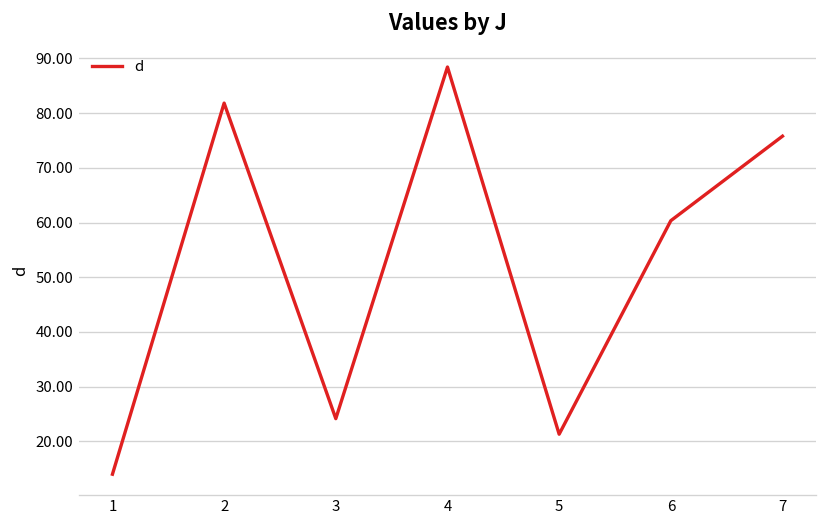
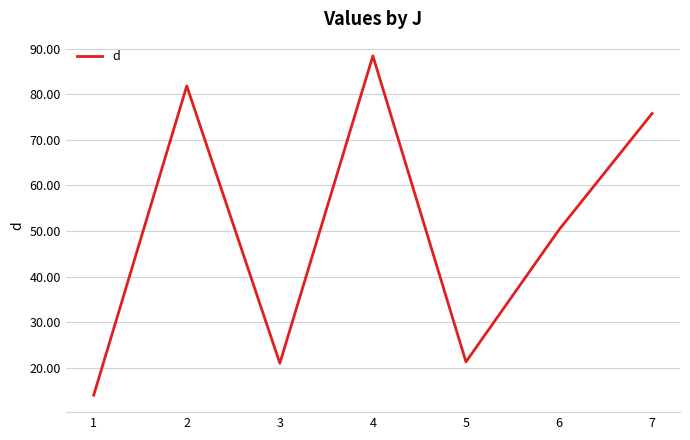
  {
    "1": 14,
    "2": 82,
-   "3": 24,
+   "3": 21,
    "4": 88,
    "5": 21,
-   "6": 60,
+   "6": 50,
    "7": 76
  }
